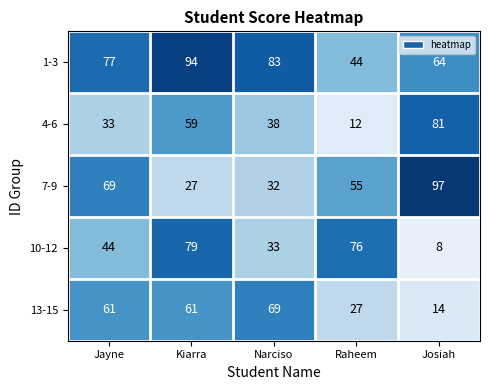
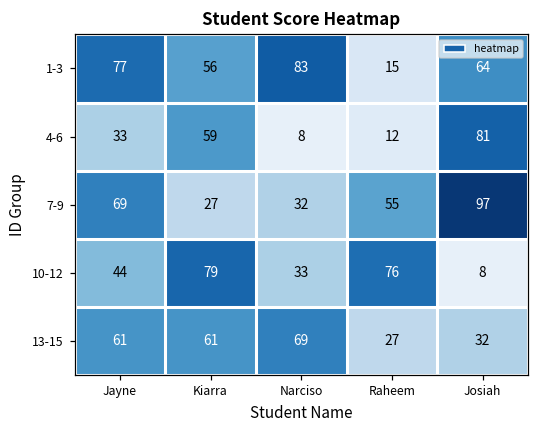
  {
    "1-3": {
      "Jayne": 77,
-     "Kiarra": 94,
+     "Kiarra": 56,
      "Narciso": 83,
-     "Raheem": 44,
+     "Raheem": 15,
      "Josiah": 64
    },
    "4-6": {
      "Jayne": 33,
      "Kiarra": 59,
-     "Narciso": 38,
+     "Narciso": 8,
      "Raheem": 12,
      "Josiah": 81
    },
    "7-9": {
      "Jayne": 69,
      "Kiarra": 27,
      "Narciso": 32,
      "Raheem": 55,
      "Josiah": 97
    },
    "10-12": {
      "Jayne": 44,
      "Kiarra": 79,
      "Narciso": 33,
      "Raheem": 76,
      "Josiah": 8
    },
    "13-15": {
      "Jayne": 61,
      "Kiarra": 61,
      "Narciso": 69,
      "Raheem": 27,
-     "Josiah": 14
+     "Josiah": 32
    }
  }
